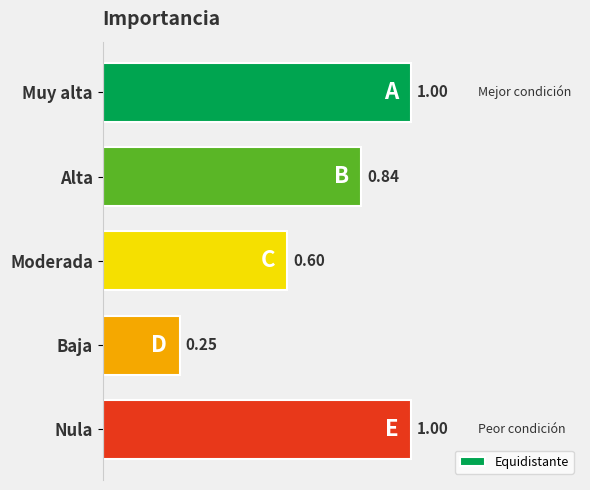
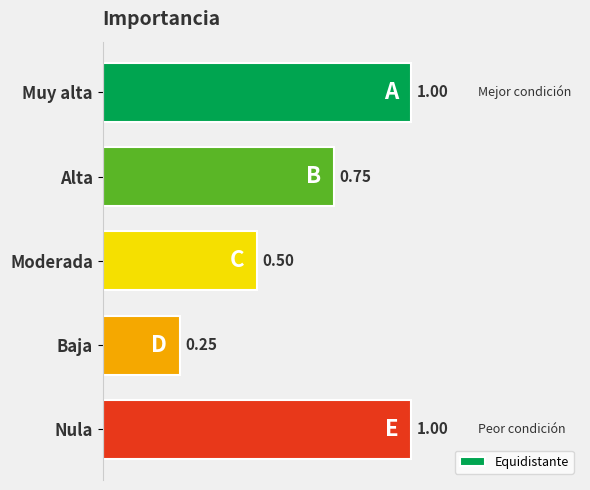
  {
    "Muy alta": 1.00,
-   "Alta": 0.84,
-   "Moderada": 0.60,
+   "Alta": 0.75,
+   "Moderada": 0.50,
    "Baja": 0.25,
    "Nula": 1.00
  }
